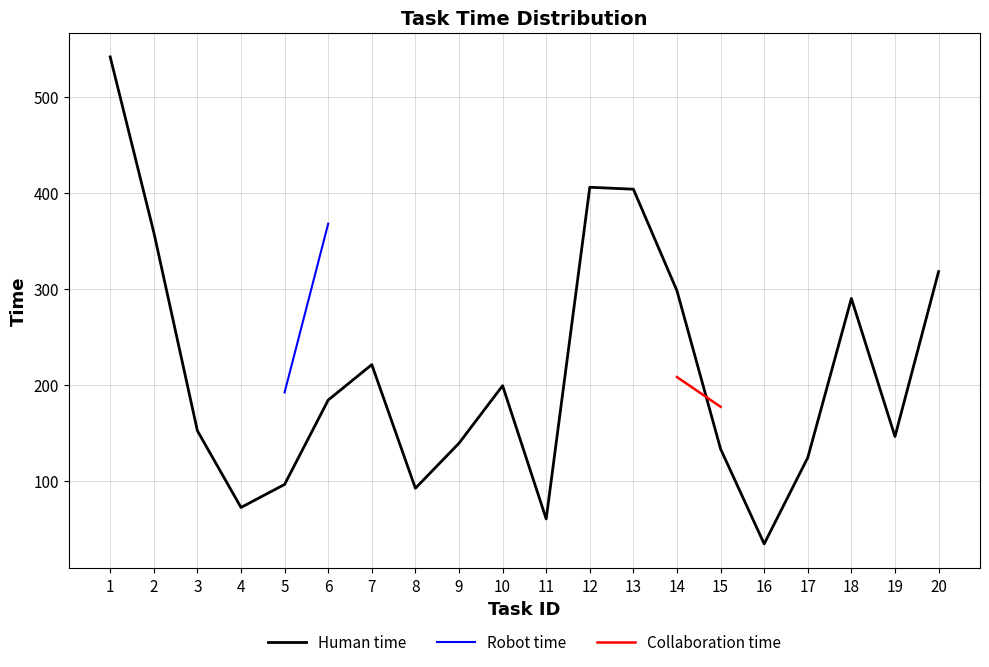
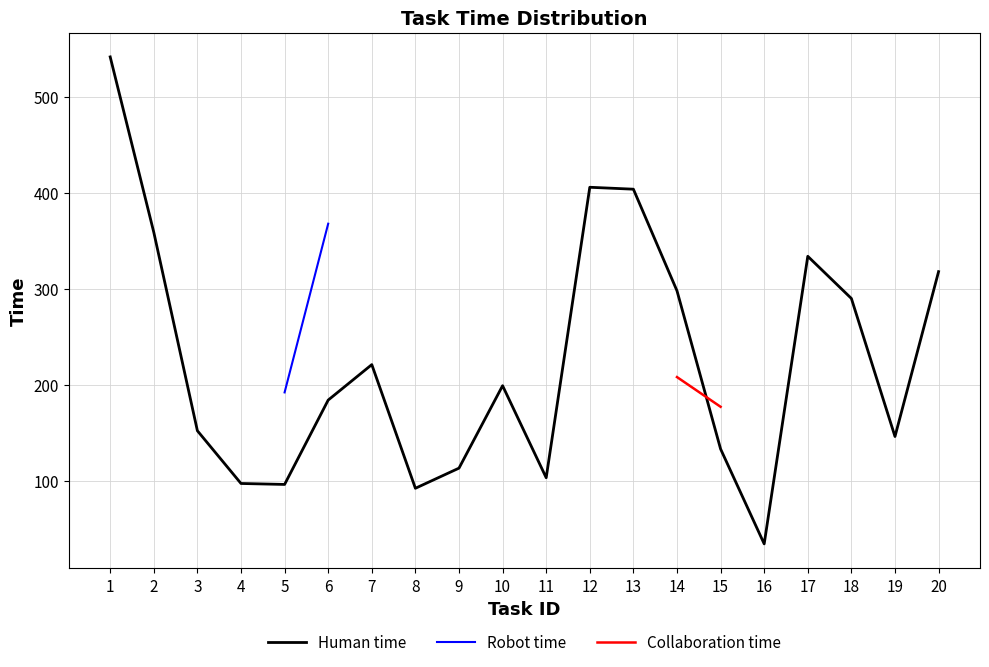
  {
    "Human time": {
      "1": 540,
      "2": 360,
      "3": 150,
-     "4": 70,
+     "4": 100,
      "5": 100,
      "6": 180,
      "7": 220,
      "8": 90,
-     "9": 140,
+     "9": 110,
      "10": 200,
-     "11": 60,
+     "11": 100,
      "12": 410,
      "13": 400,
      "14": 300,
      "15": 130,
      "16": 30,
-     "17": 120,
+     "17": 330,
      "18": 290,
      "19": 150,
      "20": 320
    },
    "Robot time": {
      "5": 190,
      "6": 370,
      "11": 210,
      "15": 510
    },
    "Collaboration time": {
      "9": 100,
      "11": 70,
      "14": 210,
      "15": 180
    }
  }
